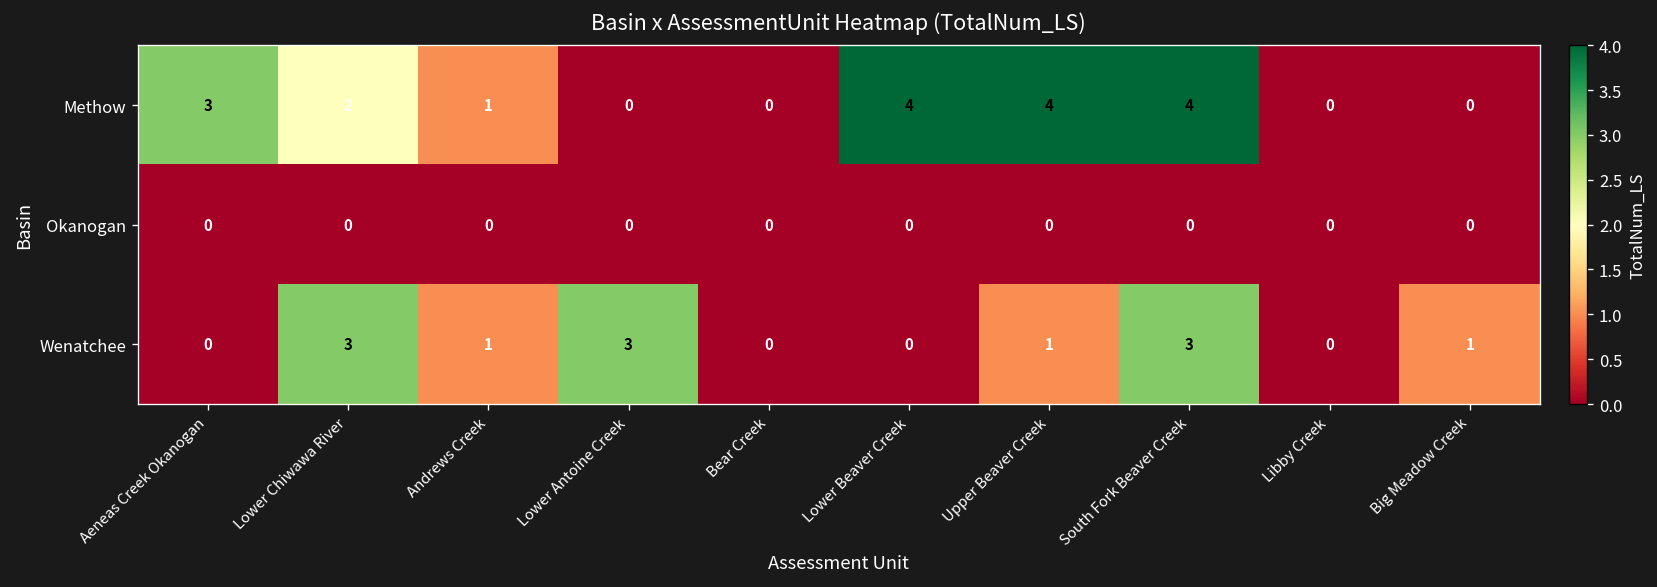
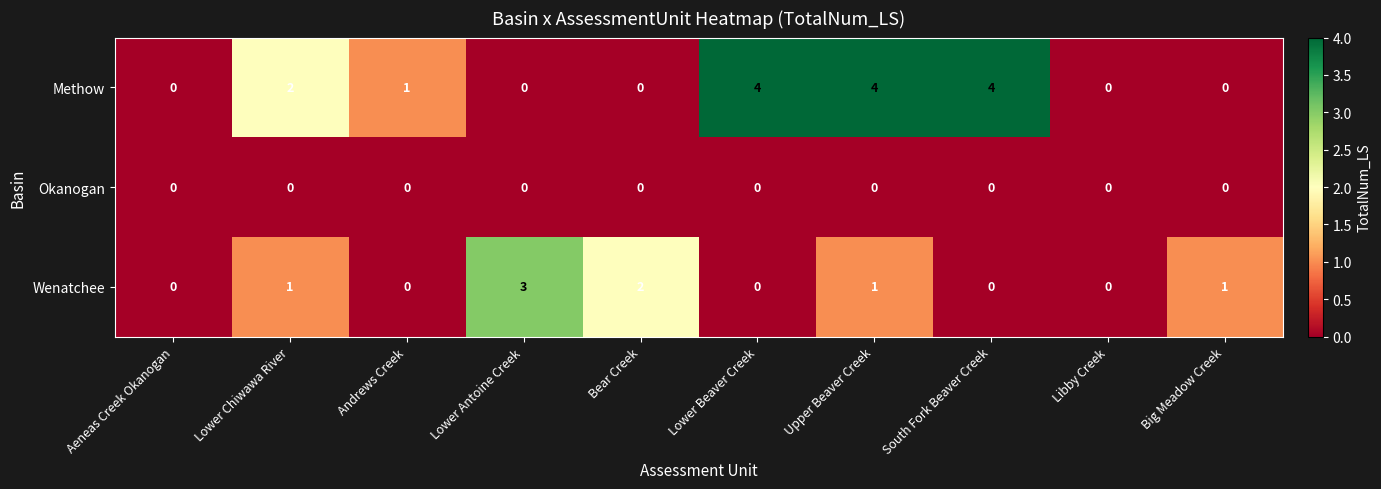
  {
    "Methow": {
-     "Aeneas Creek Okanogan": 3,
+     "Aeneas Creek Okanogan": 0,
      "Lower Chiwawa River": 2,
      "Andrews Creek": 1,
      "Lower Antoine Creek": 0,
      "Bear Creek": 0,
      "Lower Beaver Creek": 4,
      "Upper Beaver Creek": 4,
      "South Fork Beaver Creek": 4,
      "Libby Creek": 0,
      "Big Meadow Creek": 0
    },
    "Okanogan": {
      "Aeneas Creek Okanogan": 0,
      "Lower Chiwawa River": 0,
      "Andrews Creek": 0,
      "Lower Antoine Creek": 0,
      "Bear Creek": 0,
      "Lower Beaver Creek": 0,
      "Upper Beaver Creek": 0,
      "South Fork Beaver Creek": 0,
      "Libby Creek": 0,
      "Big Meadow Creek": 0
    },
    "Wenatchee": {
      "Aeneas Creek Okanogan": 0,
-     "Lower Chiwawa River": 3,
-     "Andrews Creek": 1,
+     "Lower Chiwawa River": 1,
+     "Andrews Creek": 0,
      "Lower Antoine Creek": 3,
-     "Bear Creek": 0,
+     "Bear Creek": 2,
      "Lower Beaver Creek": 0,
      "Upper Beaver Creek": 1,
-     "South Fork Beaver Creek": 3,
+     "South Fork Beaver Creek": 0,
      "Libby Creek": 0,
      "Big Meadow Creek": 1
    }
  }
